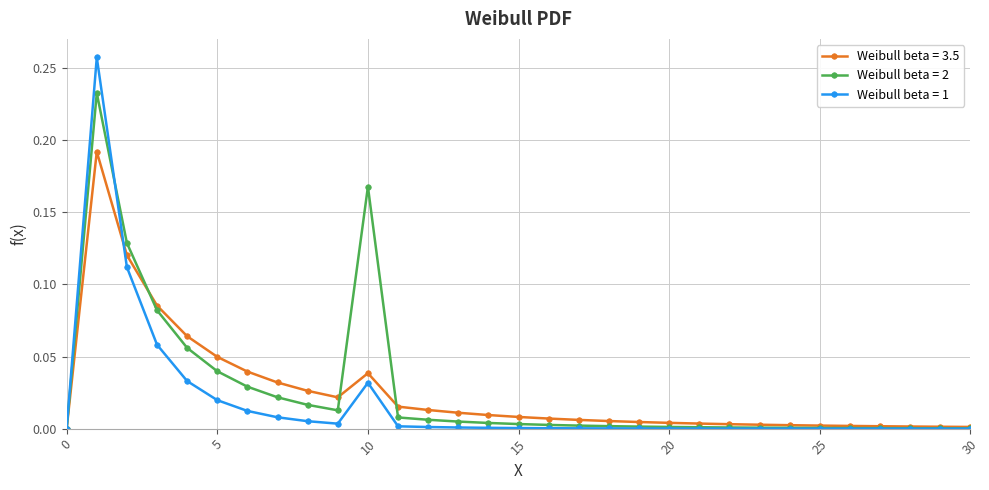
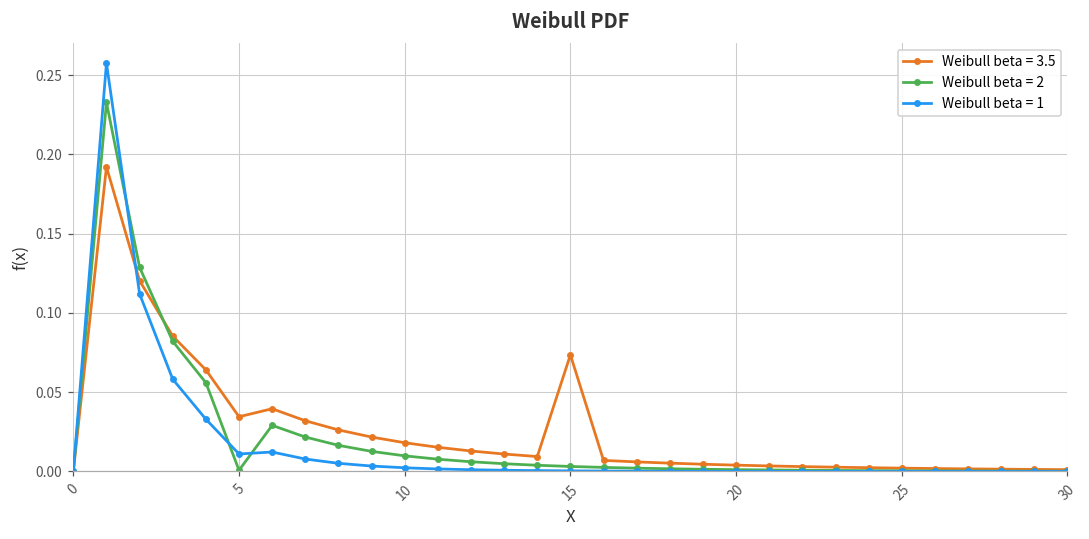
  {
    "Weibull beta = 3.5": {
-     "5": 0.050,
-     "10": 0.038,
-     "15": 0.008,
+     "5": 0.035,
+     "10": 0.018,
+     "15": 0.074,
      "20": 0.004
    },
    "Weibull beta = 2": {
-     "5": 0.040,
-     "10": 0.168,
+     "5": 0.001,
+     "10": 0.010,
      "15": 0.003
    },
    "Weibull beta = 1": {
-     "5": 0.020,
-     "10": 0.032,
+     "5": 0.011,
+     "10": 0.002,
      "15": 0.000
    }
  }
